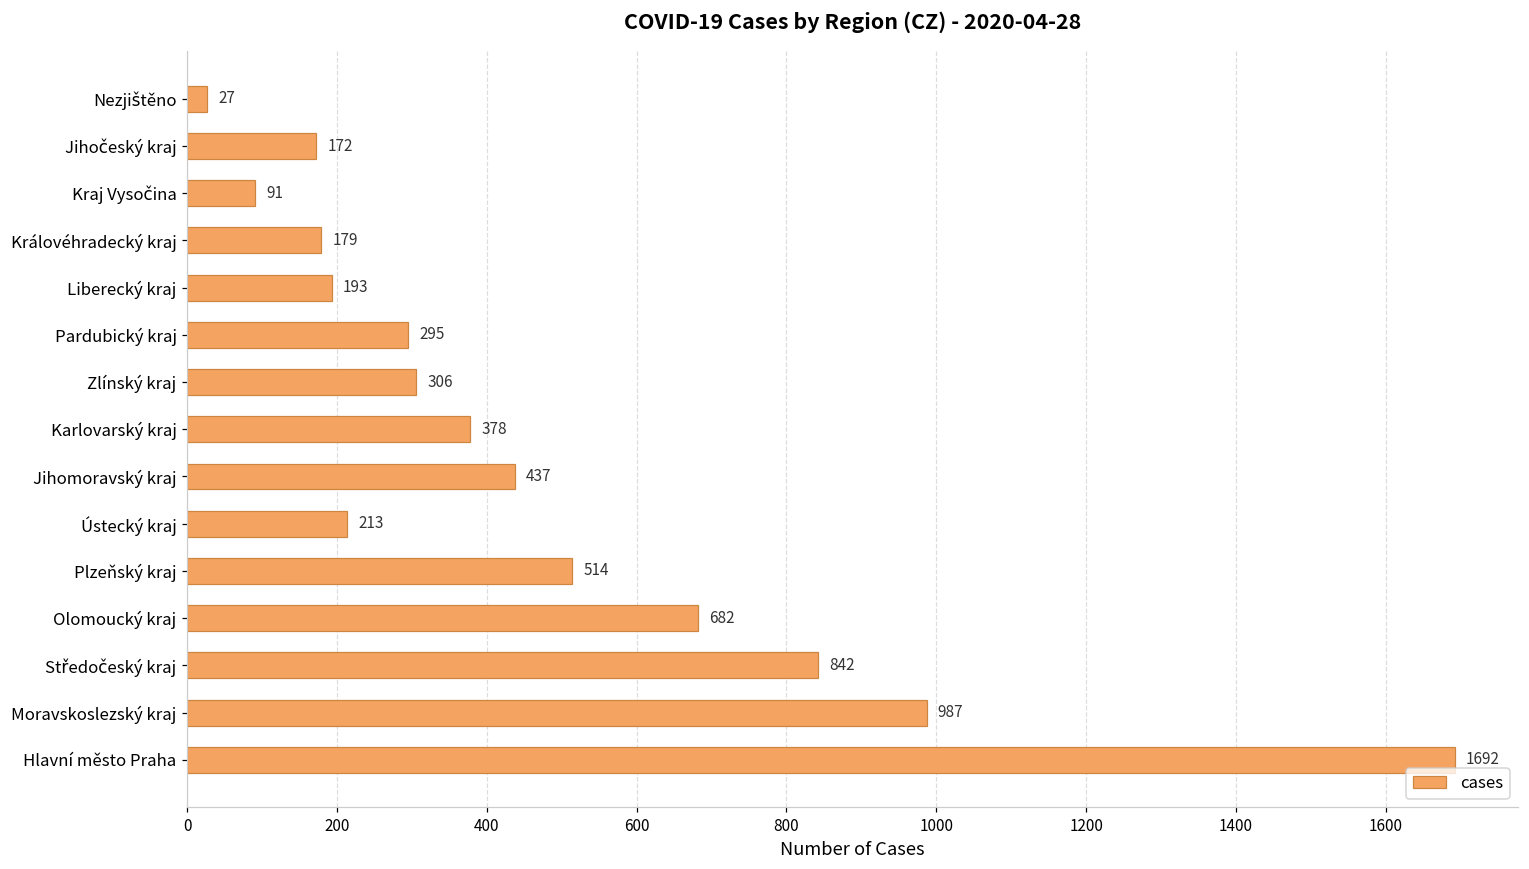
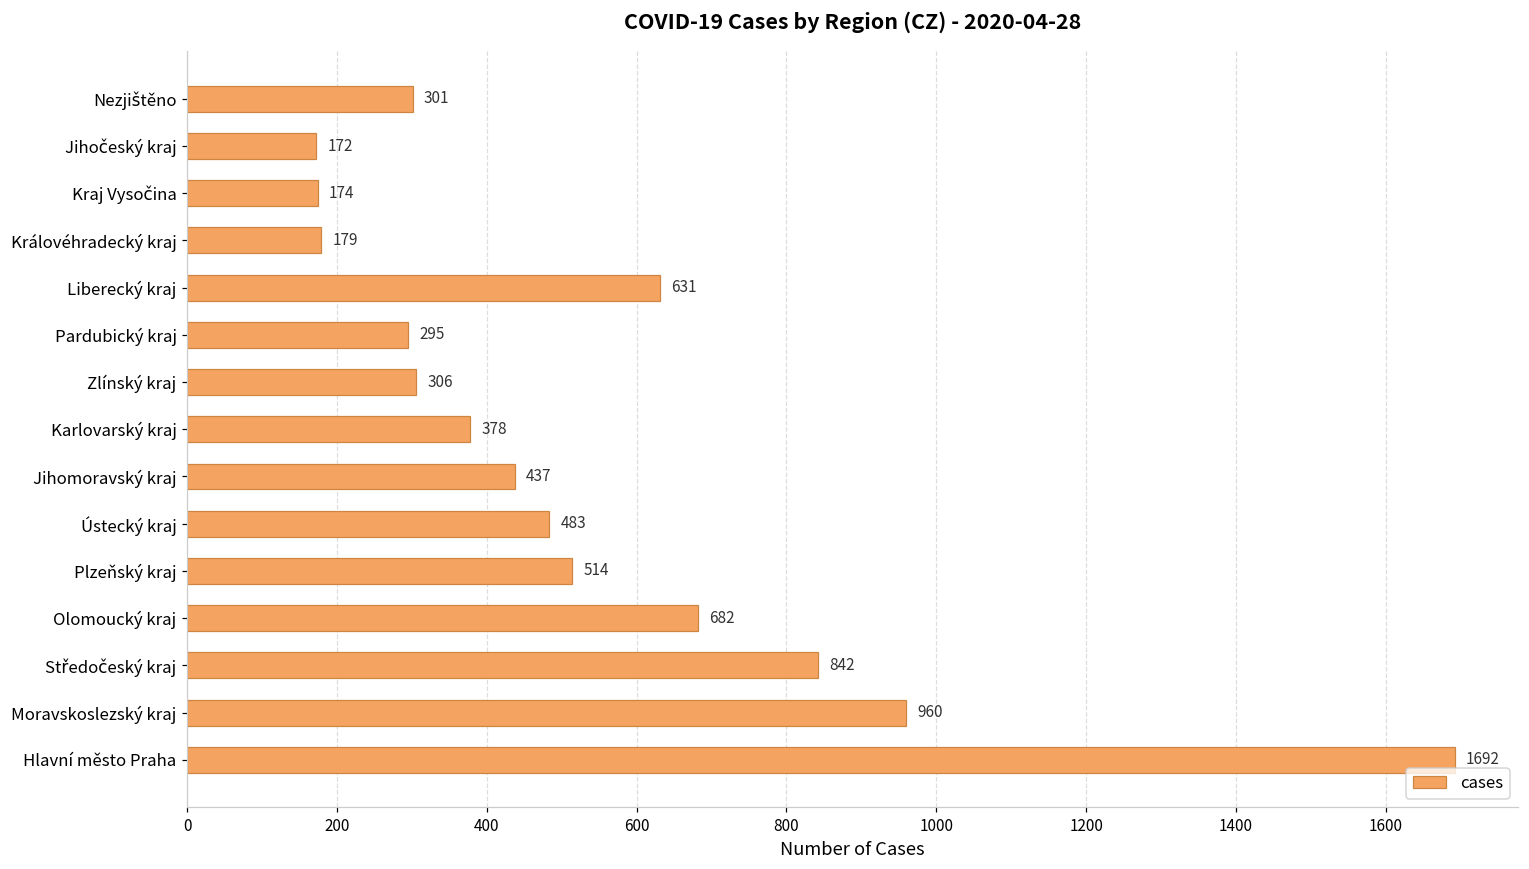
  {
-   "Nezjištěno": 27,
+   "Nezjištěno": 301,
    "Jihočeský kraj": 172,
-   "Kraj Vysočina": 91,
+   "Kraj Vysočina": 174,
    "Královéhradecký kraj": 179,
-   "Liberecký kraj": 193,
+   "Liberecký kraj": 631,
    "Pardubický kraj": 295,
    "Zlínský kraj": 306,
    "Karlovarský kraj": 378,
    "Jihomoravský kraj": 437,
-   "Ústecký kraj": 213,
+   "Ústecký kraj": 483,
    "Plzeňský kraj": 514,
    "Olomoucký kraj": 682,
    "Středočeský kraj": 842,
-   "Moravskoslezský kraj": 987
+   "Moravskoslezský kraj": 960
  }
